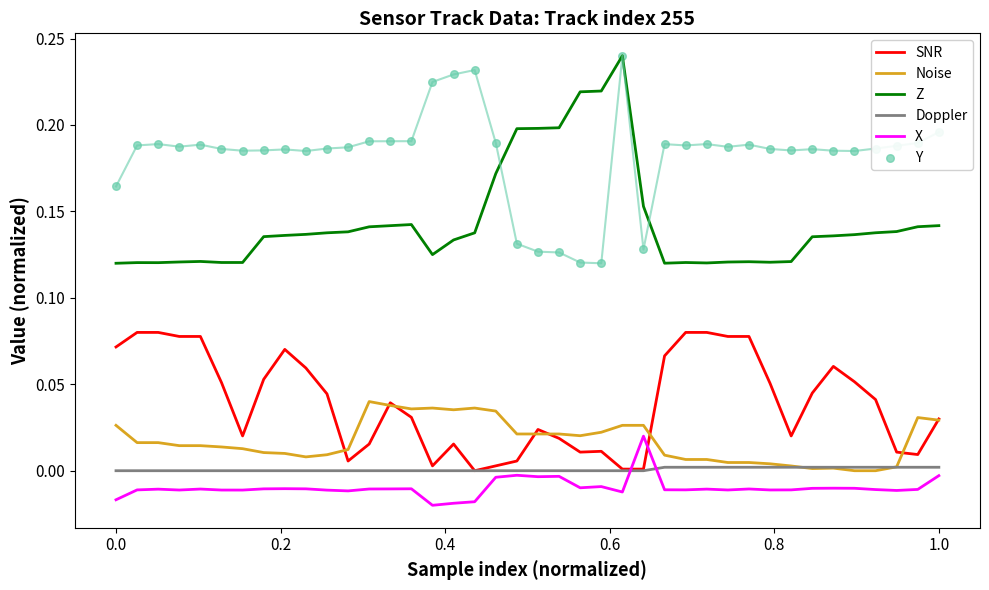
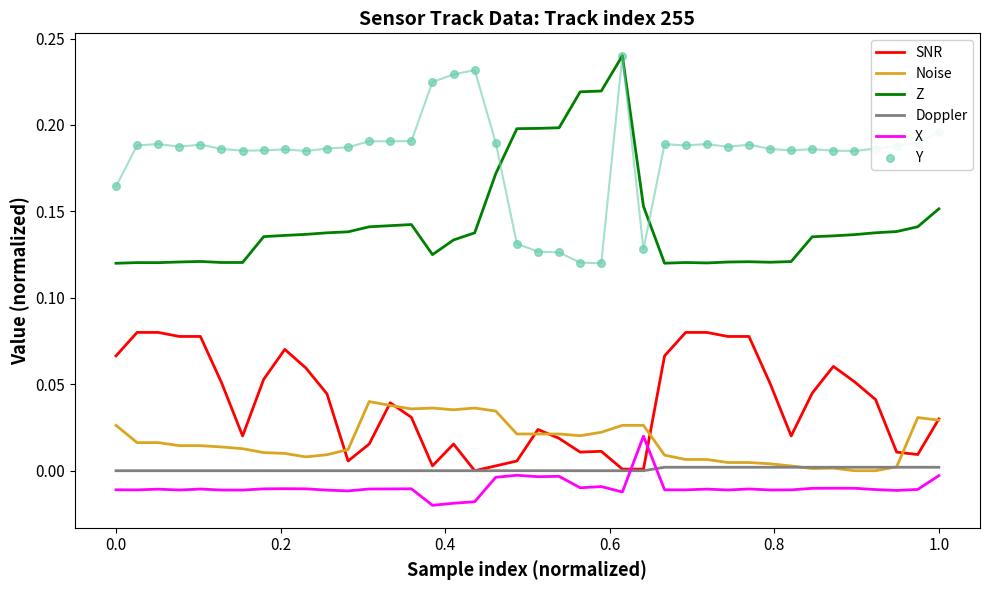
  {
    "SNR": {
-     "0.0": 0.072
+     "0.0": 0.066
    },
    "Noise": {
      "0.0": 0.026
    },
    "Z": {
      "0.0": 0.120,
-     "1.0": 0.142
+     "1.0": 0.151
    },
    "Doppler": {
      "0.0": 0.000,
      "1.0": 0.002
    },
    "X": {
-     "0.0": -0.017,
+     "0.0": -0.011,
      "1.0": -0.003
    },
    "Y": {
      "0.0": 0.164
    }
  }
